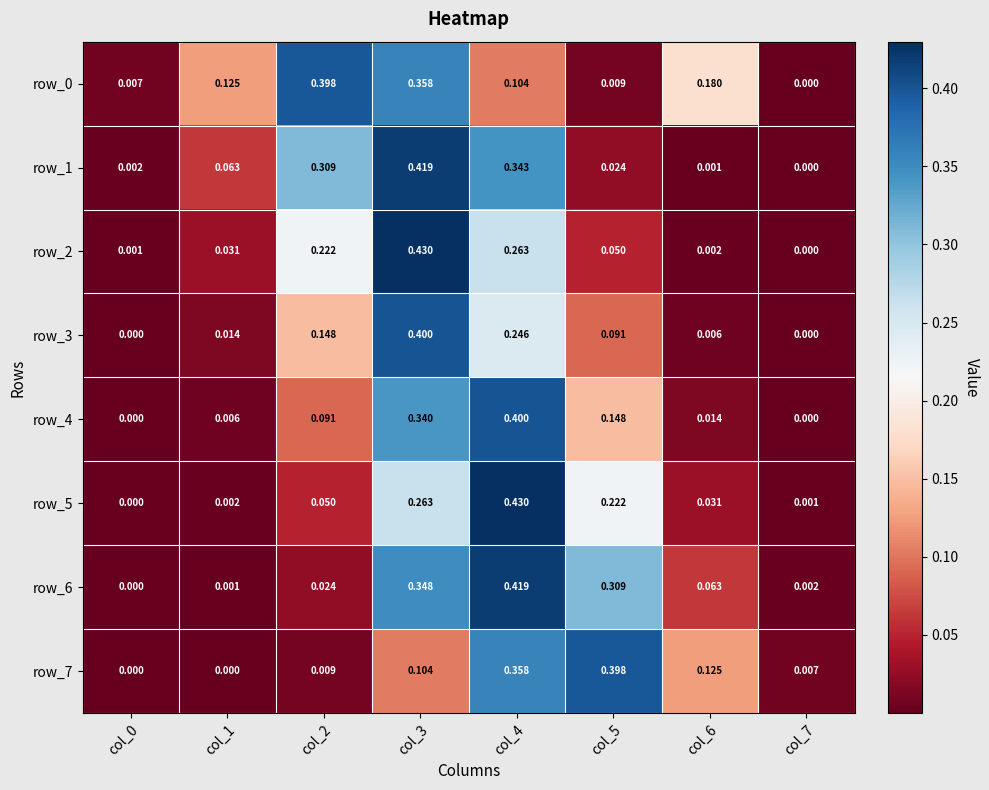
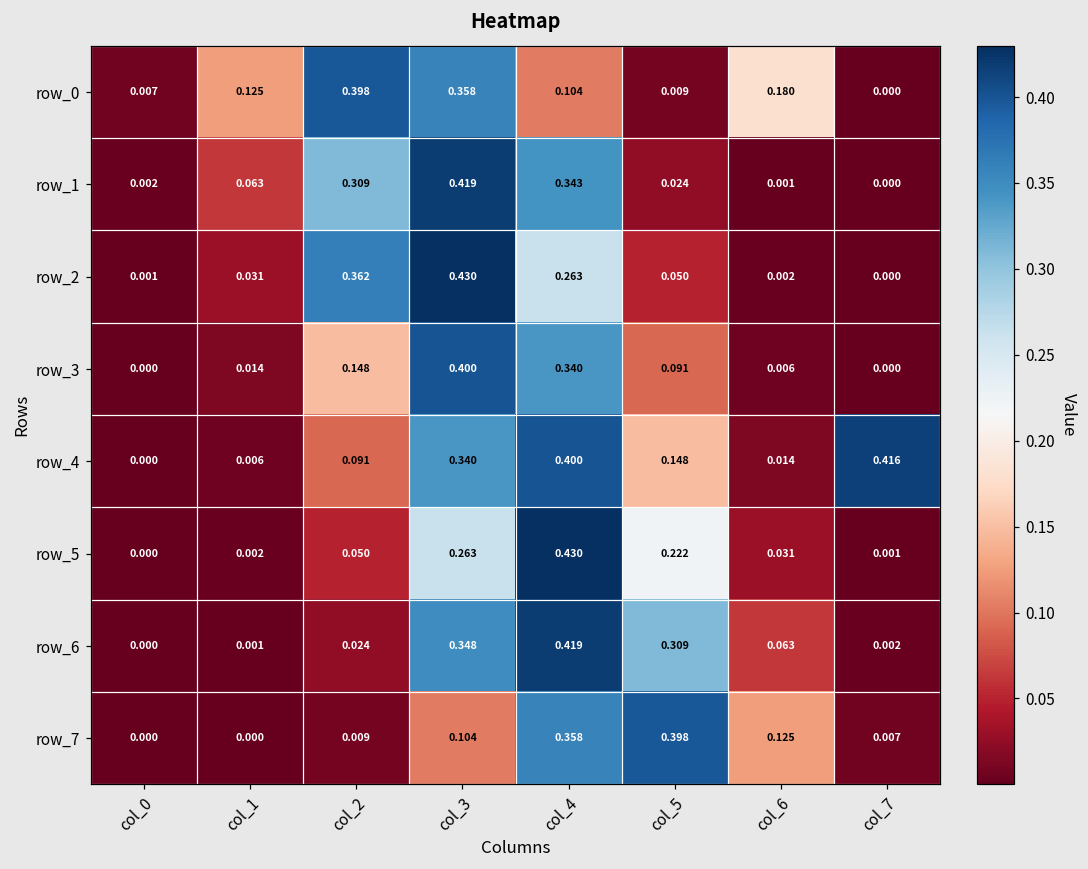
  {
    "row_0": {
      "col_0": 0.007,
      "col_1": 0.125,
      "col_2": 0.398,
      "col_3": 0.358,
      "col_4": 0.104,
      "col_5": 0.009,
      "col_6": 0.180,
      "col_7": 0.000
    },
    "row_1": {
      "col_0": 0.002,
      "col_1": 0.063,
      "col_2": 0.309,
      "col_3": 0.419,
      "col_4": 0.343,
      "col_5": 0.024,
      "col_6": 0.001,
      "col_7": 0.000
    },
    "row_2": {
      "col_0": 0.001,
      "col_1": 0.031,
-     "col_2": 0.222,
+     "col_2": 0.362,
      "col_3": 0.430,
      "col_4": 0.263,
      "col_5": 0.050,
      "col_6": 0.002,
      "col_7": 0.000
    },
    "row_3": {
      "col_0": 0.000,
      "col_1": 0.014,
      "col_2": 0.148,
      "col_3": 0.400,
-     "col_4": 0.246,
+     "col_4": 0.340,
      "col_5": 0.091,
      "col_6": 0.006,
      "col_7": 0.000
    },
    "row_4": {
      "col_0": 0.000,
      "col_1": 0.006,
      "col_2": 0.091,
      "col_3": 0.340,
      "col_4": 0.400,
      "col_5": 0.148,
      "col_6": 0.014,
-     "col_7": 0.000
+     "col_7": 0.416
    },
    "row_5": {
      "col_0": 0.000,
      "col_1": 0.002,
      "col_2": 0.050,
      "col_3": 0.263,
      "col_4": 0.430,
      "col_5": 0.222,
      "col_6": 0.031,
      "col_7": 0.001
    },
    "row_6": {
      "col_0": 0.000,
      "col_1": 0.001,
      "col_2": 0.024,
      "col_3": 0.348,
      "col_4": 0.419,
      "col_5": 0.309,
      "col_6": 0.063,
      "col_7": 0.002
    },
    "row_7": {
      "col_0": 0.000,
      "col_1": 0.000,
      "col_2": 0.009,
      "col_3": 0.104,
      "col_4": 0.358,
      "col_5": 0.398,
      "col_6": 0.125,
      "col_7": 0.007
    }
  }
